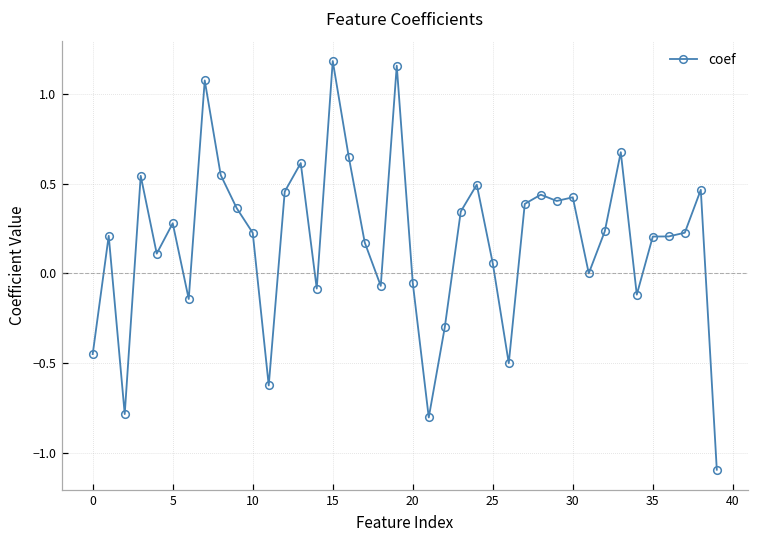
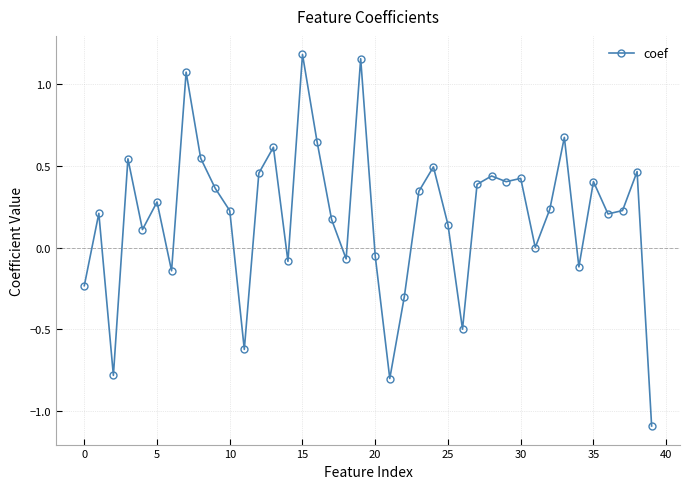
  {
-   "0": -0.45,
+   "0": -0.23,
    "5": 0.28,
    "10": 0.23,
    "15": 1.18,
    "20": -0.05,
-   "25": 0.06,
+   "25": 0.14,
    "30": 0.42,
-   "35": 0.21
+   "35": 0.40
  }
